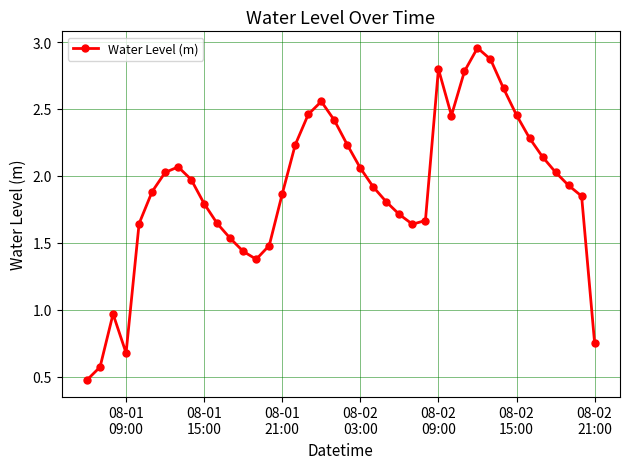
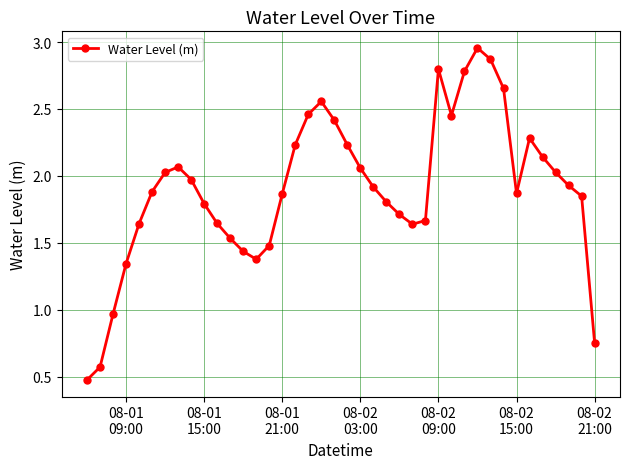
  {
-   "08-01 09:00": 0.68,
+   "08-01 09:00": 1.34,
    "08-01 15:00": 1.79,
    "08-01 21:00": 1.87,
    "08-02 03:00": 2.06,
    "08-02 09:00": 2.80,
-   "08-02 15:00": 2.45,
+   "08-02 15:00": 1.87,
    "08-02 21:00": 0.75
  }
